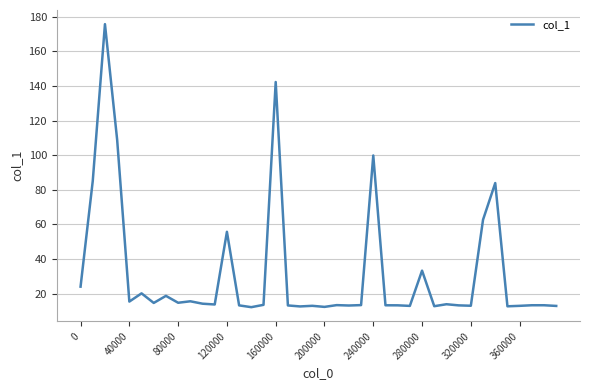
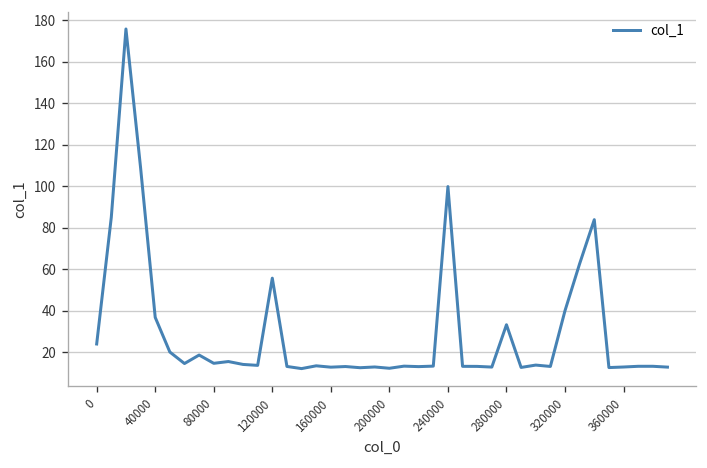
  {
    "0": 24,
-   "40000": 15,
+   "40000": 37,
    "80000": 15,
    "120000": 56,
-   "160000": 142,
+   "160000": 13,
    "200000": 12,
    "240000": 100,
    "280000": 33,
-   "320000": 13,
+   "320000": 40,
    "360000": 13
  }
